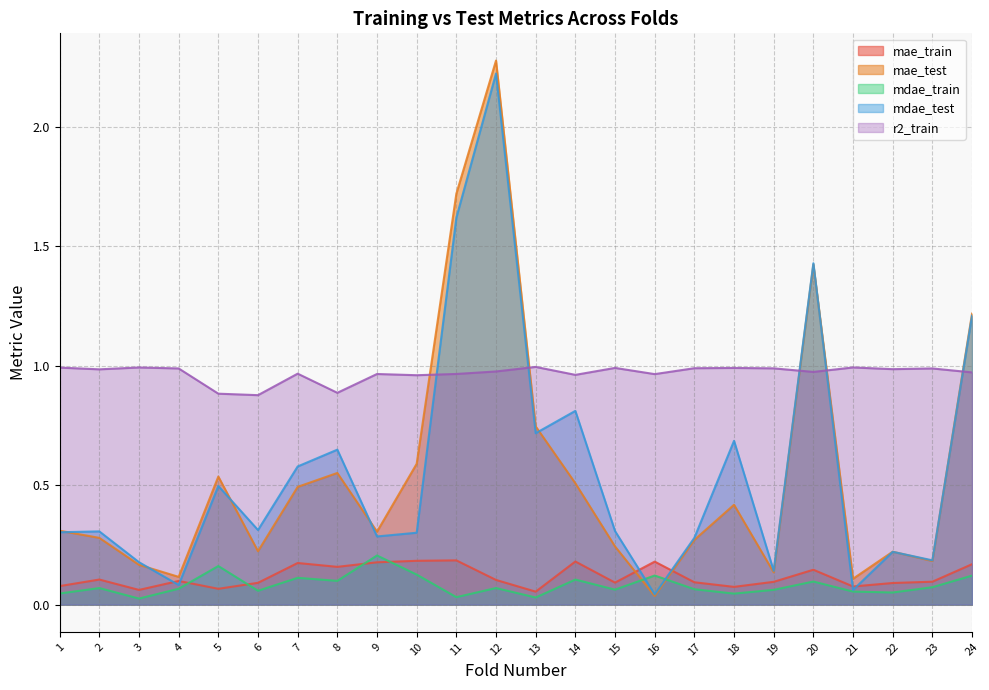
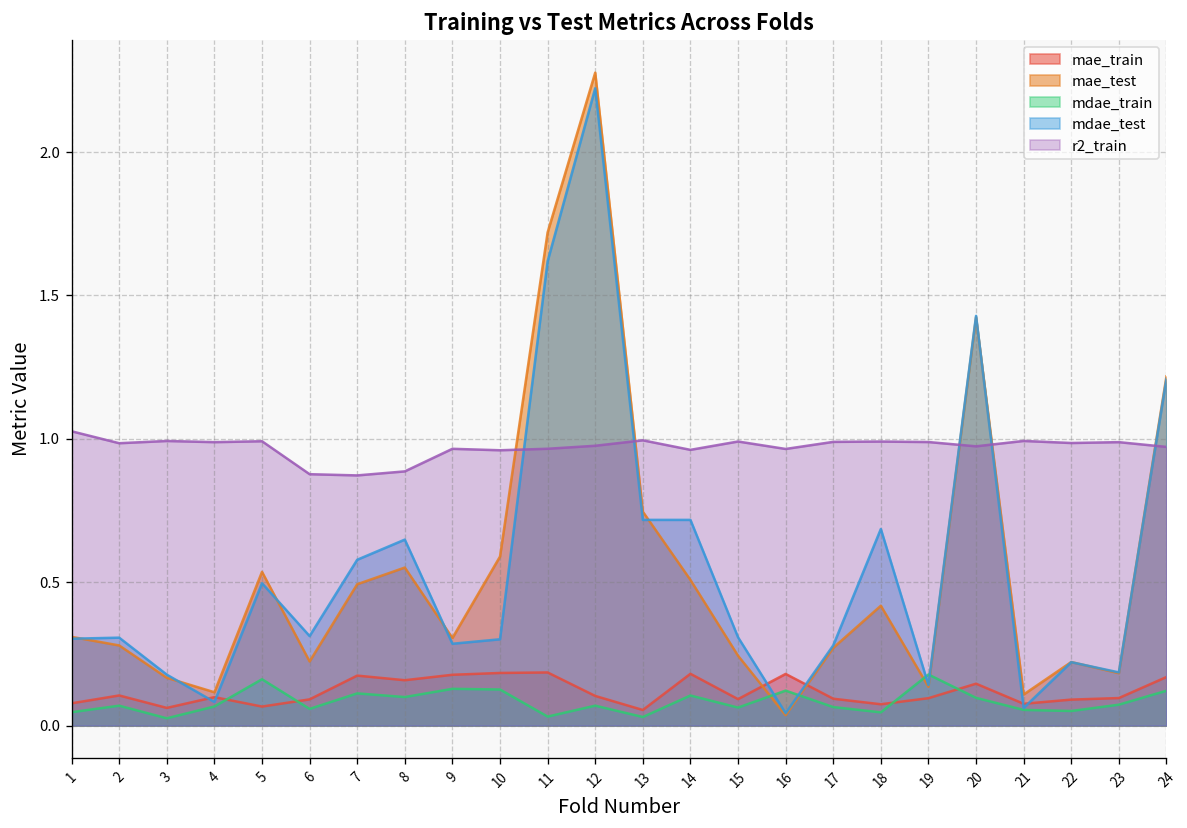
  {
    "mdae_train": {
      "1": 0.05,
      "2": 0.07,
      "3": 0.03,
      "4": 0.07,
      "5": 0.16,
      "6": 0.06,
      "7": 0.11,
      "8": 0.10,
-     "9": 0.21,
+     "9": 0.13,
      "10": 0.13,
      "11": 0.03,
      "12": 0.07,
      "13": 0.03,
      "14": 0.10,
      "15": 0.06,
      "16": 0.12,
      "17": 0.06,
      "18": 0.05,
-     "19": 0.06,
+     "19": 0.18,
      "20": 0.10,
      "22": 0.05,
      "23": 0.07,
      "24": 0.12
    },
    "mdae_test": {
      "2": 0.31,
      "3": 0.18,
      "4": 0.08,
      "5": 0.50,
      "6": 0.31,
      "7": 0.58,
      "8": 0.65,
      "9": 0.29,
      "10": 0.30,
      "11": 1.62,
      "12": 2.22,
      "13": 0.72,
-     "14": 0.81,
+     "14": 0.72,
      "15": 0.31,
      "18": 0.69
    },
    "r2_train": {
-     "1": 0.99,
+     "1": 1.03,
      "2": 0.98,
      "3": 0.99,
      "4": 0.99,
-     "5": 0.88,
+     "5": 0.99,
      "6": 0.88,
-     "7": 0.97,
+     "7": 0.87,
      "8": 0.89,
      "9": 0.97,
      "10": 0.96,
      "11": 0.97,
      "12": 0.98,
      "13": 0.99,
      "14": 0.96,
      "15": 0.99,
      "16": 0.96,
      "17": 0.99,
      "18": 0.99,
      "19": 0.99,
      "20": 0.97,
      "21": 0.99,
      "22": 0.99,
      "23": 0.99,
      "24": 0.97
    }
  }
